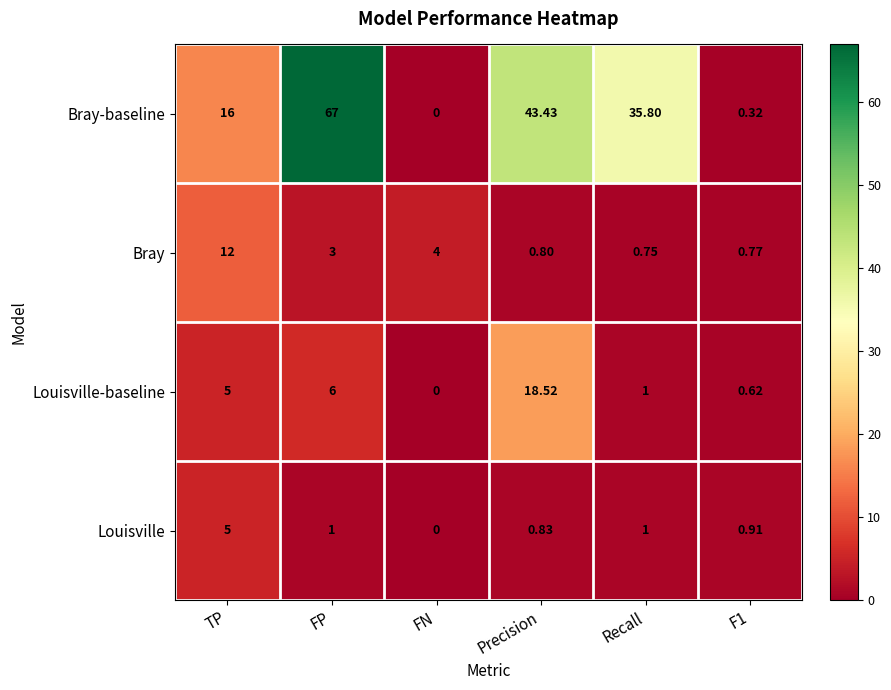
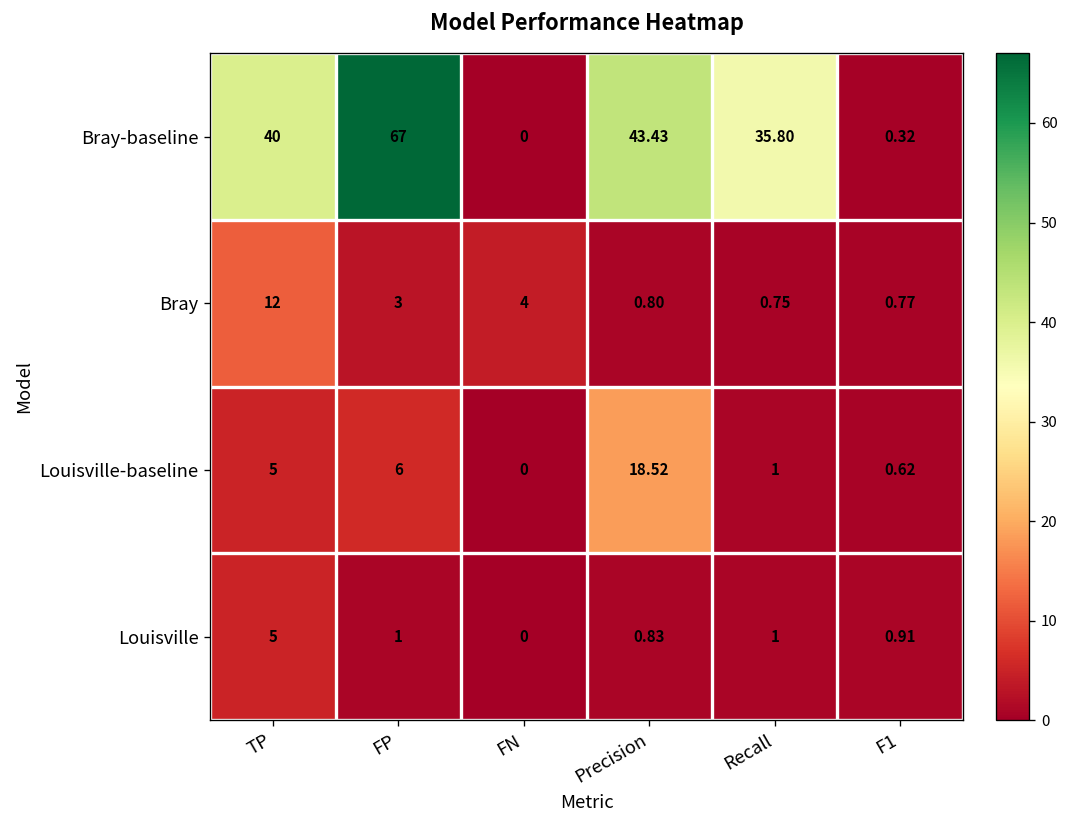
  {
    "Bray-baseline": {
-     "TP": 16,
+     "TP": 40,
      "FP": 67,
      "FN": 0,
      "Precision": 43.43,
      "Recall": 35.80,
      "F1": 0.32
    },
    "Bray": {
      "TP": 12,
      "FP": 3,
      "FN": 4,
      "Precision": 0.80,
      "Recall": 0.75,
      "F1": 0.77
    },
    "Louisville-baseline": {
      "TP": 5,
      "FP": 6,
      "FN": 0,
      "Precision": 18.52,
      "Recall": 1,
      "F1": 0.62
    },
    "Louisville": {
      "TP": 5,
      "FP": 1,
      "FN": 0,
      "Precision": 0.83,
      "Recall": 1,
      "F1": 0.91
    }
  }
